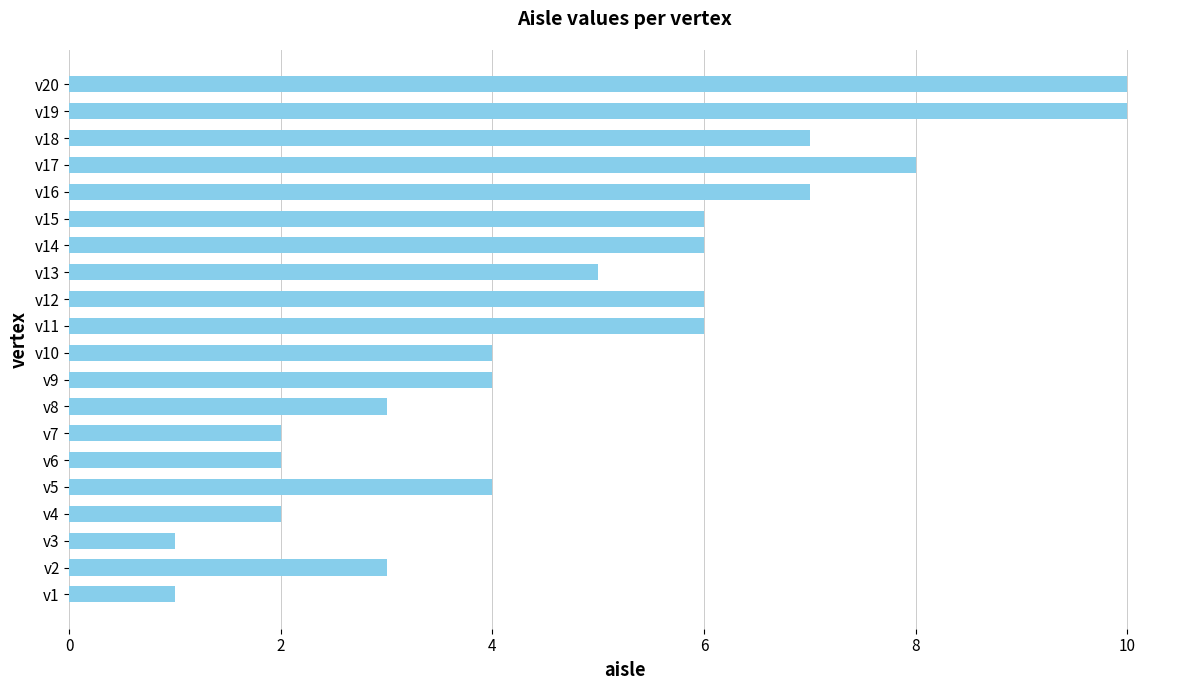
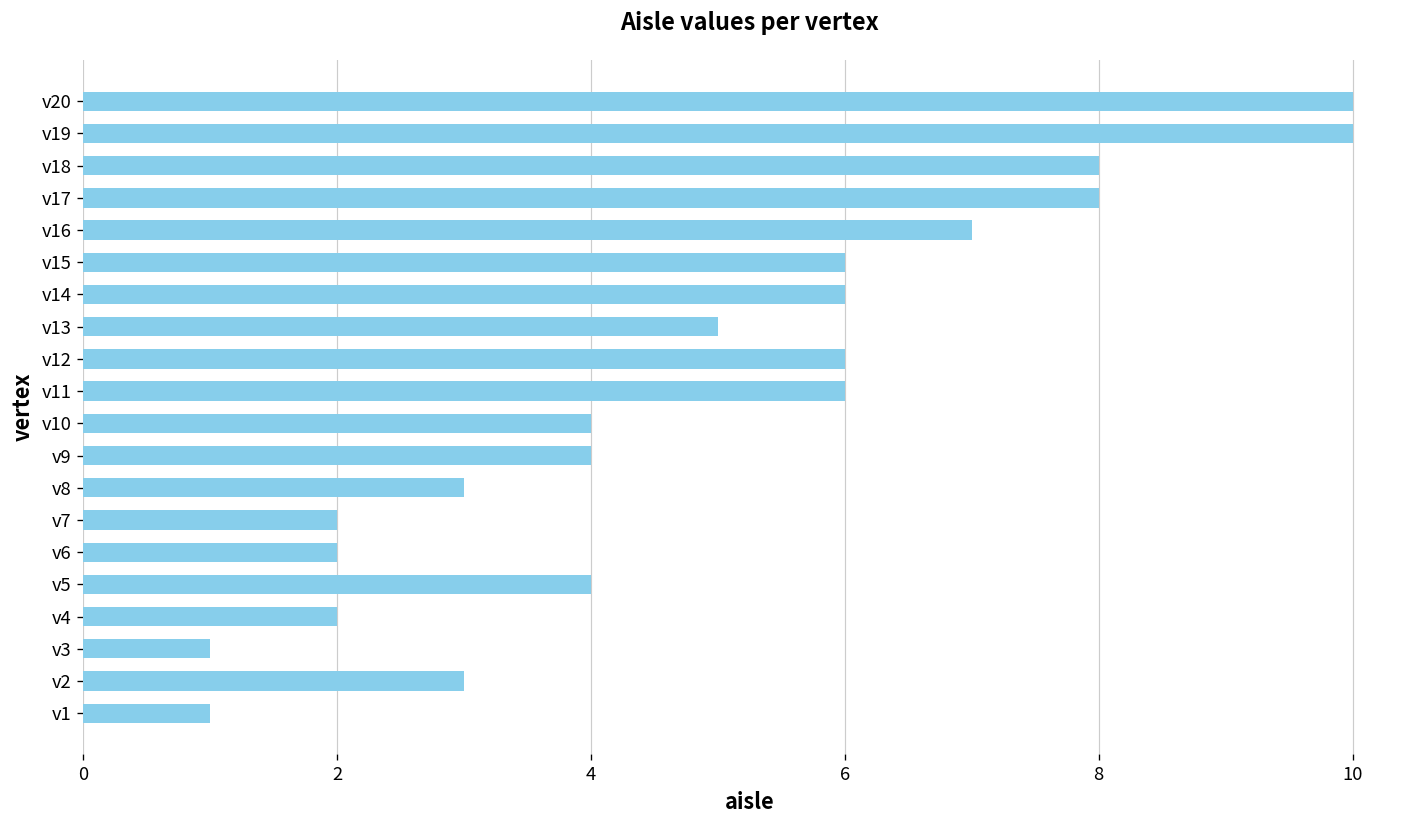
  {
    "v20": 10,
    "v19": 10,
-   "v18": 7,
+   "v18": 8,
    "v17": 8,
    "v16": 7,
    "v15": 6,
    "v14": 6,
    "v13": 5,
    "v12": 6,
    "v11": 6,
    "v10": 4,
    "v9": 4,
    "v8": 3,
    "v7": 2,
    "v6": 2,
    "v5": 4,
    "v4": 2,
    "v3": 1,
    "v2": 3,
    "v1": 1
  }
